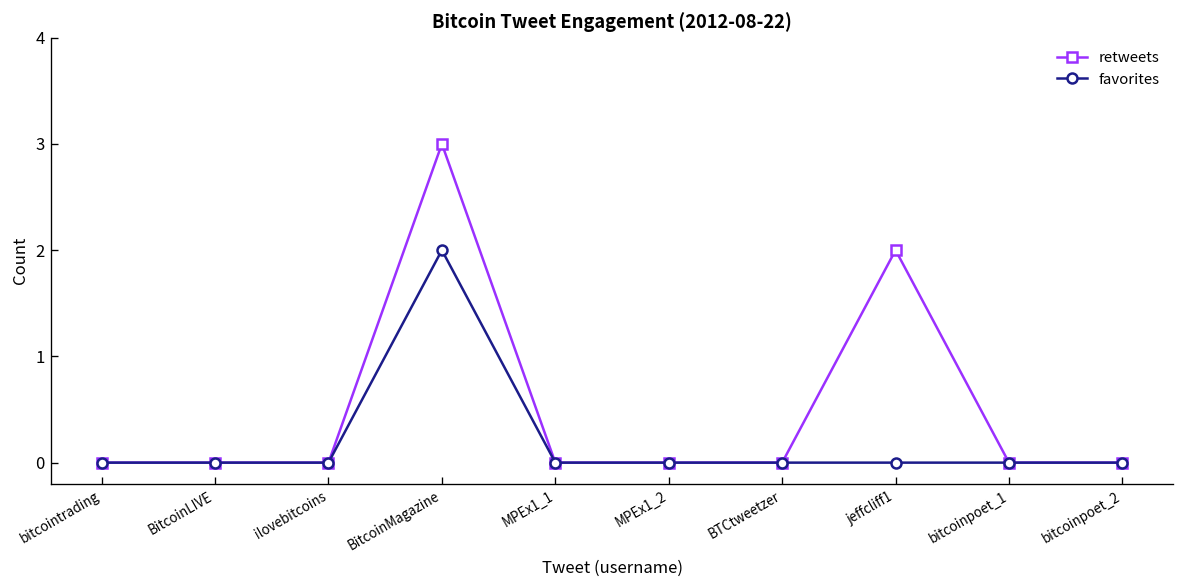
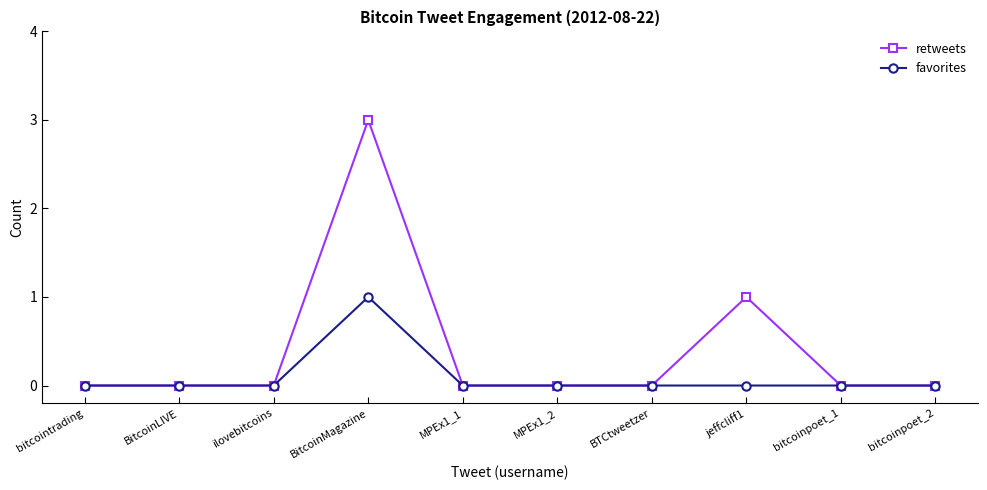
  {
    "retweets": {
      "BitcoinMagazine": 3,
-     "jeffcliff1": 2
+     "jeffcliff1": 1
    },
    "favorites": {
-     "BitcoinMagazine": 2,
+     "BitcoinMagazine": 1,
      "jeffcliff1": 0
    }
  }
